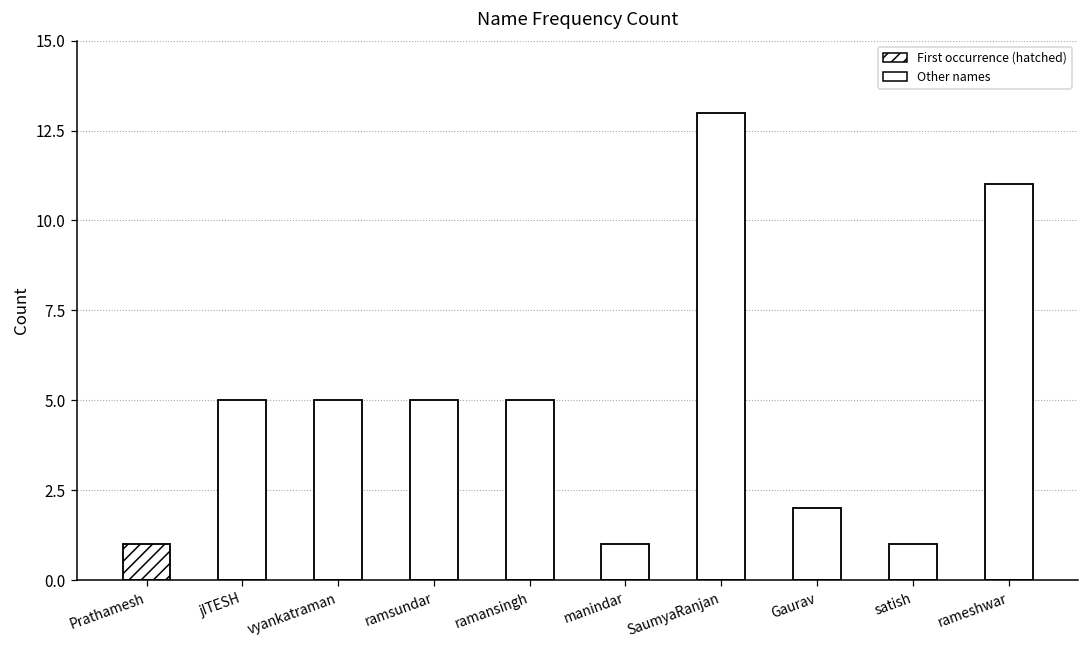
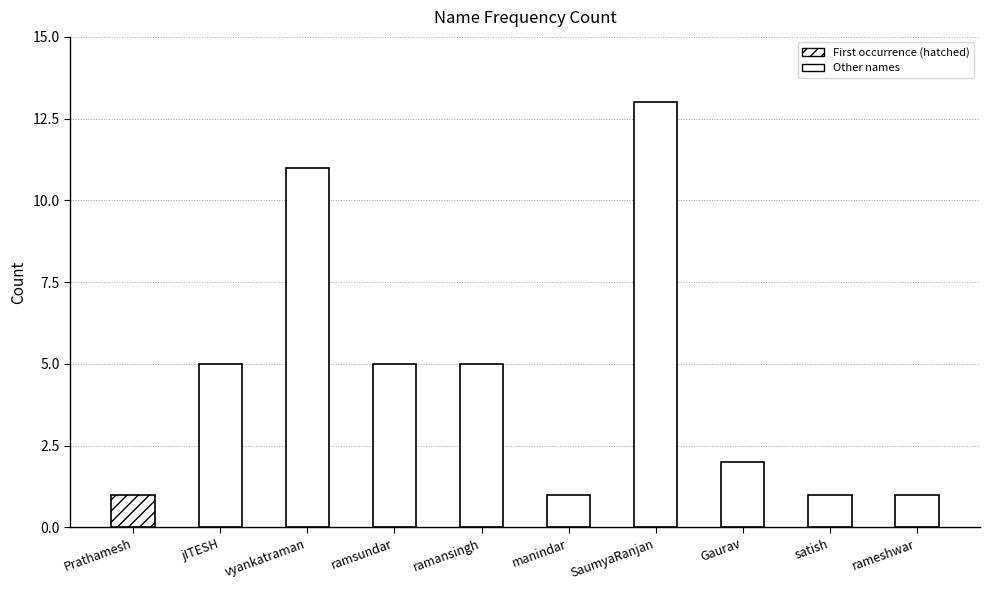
  {
    "Prathamesh": 1,
    "jITESH": 5,
-   "vyankatraman": 5,
+   "vyankatraman": 11,
    "ramsundar": 5,
    "ramansingh": 5,
    "manindar": 1,
    "SaumyaRanjan": 13,
    "Gaurav": 2,
    "satish": 1,
-   "rameshwar": 11
+   "rameshwar": 1
  }
